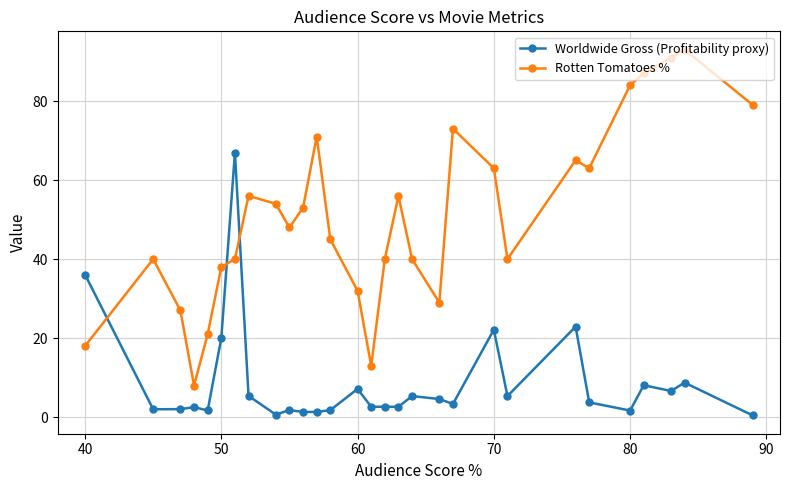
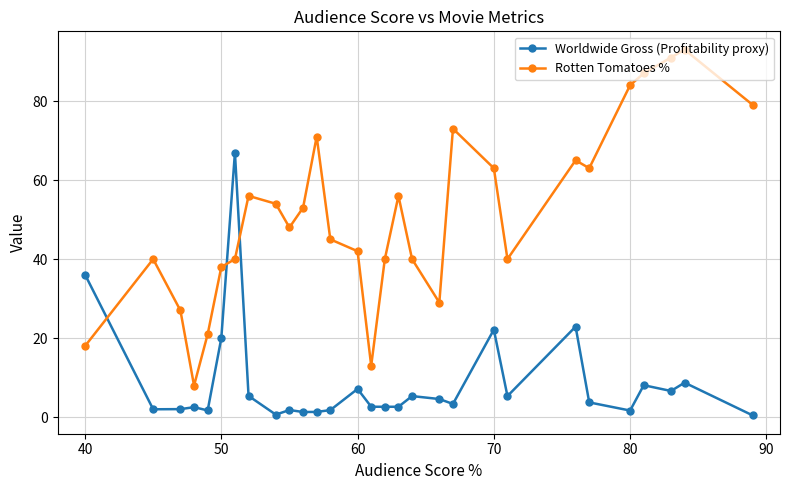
  {
    "Worldwide Gross (Profitability proxy)": {
      "40": 36,
      "50": 20,
      "60": 7,
      "70": 22,
      "80": 2
    },
    "Rotten Tomatoes %": {
      "40": 18,
      "50": 38,
-     "60": 32,
+     "60": 42,
      "70": 63,
      "80": 84
    }
  }
